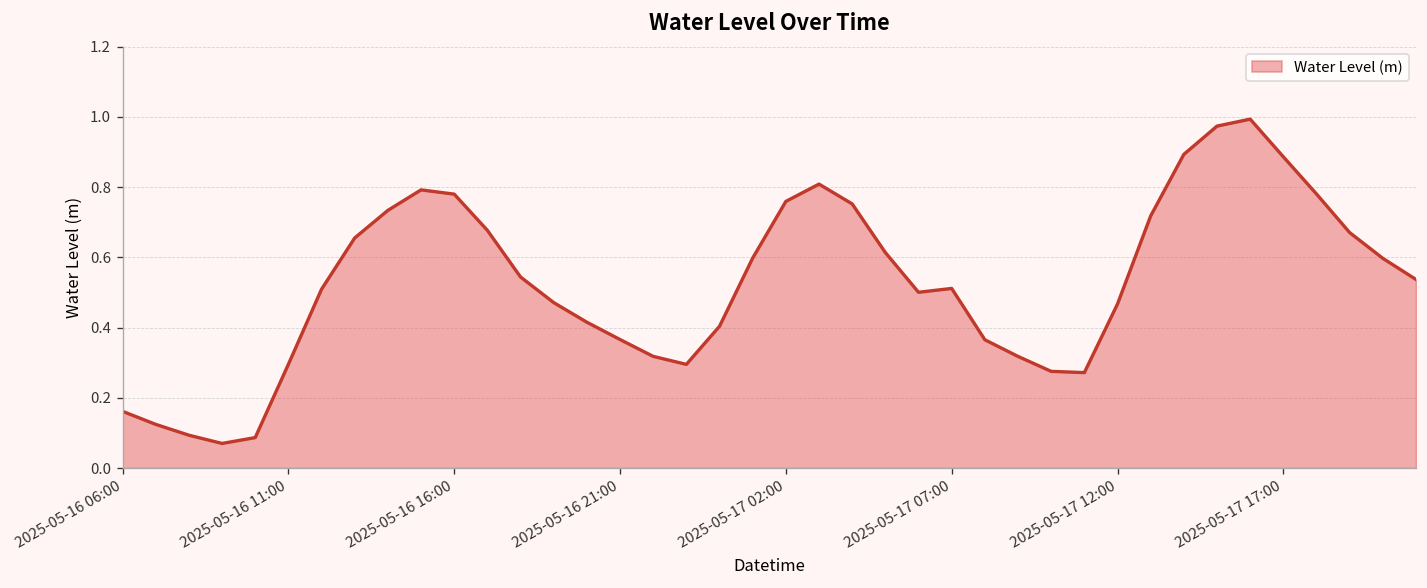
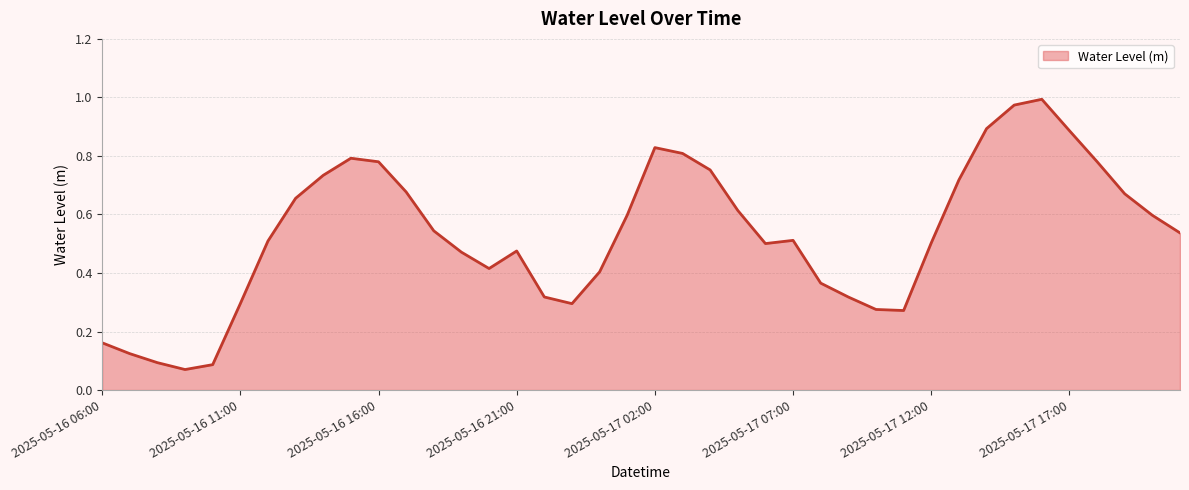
  {
    "2025-05-16 06:00": 0.16,
    "2025-05-16 11:00": 0.30,
    "2025-05-16 16:00": 0.78,
-   "2025-05-16 21:00": 0.37,
-   "2025-05-17 02:00": 0.76,
+   "2025-05-16 21:00": 0.48,
+   "2025-05-17 02:00": 0.83,
    "2025-05-17 07:00": 0.51,
-   "2025-05-17 12:00": 0.47,
+   "2025-05-17 12:00": 0.50,
    "2025-05-17 17:00": 0.89
  }
